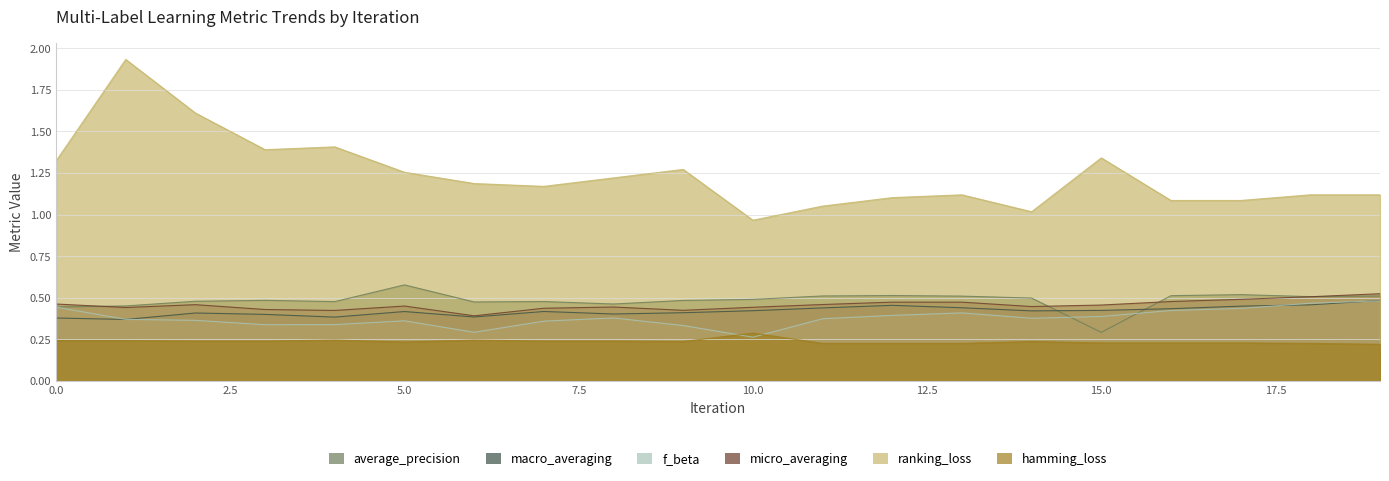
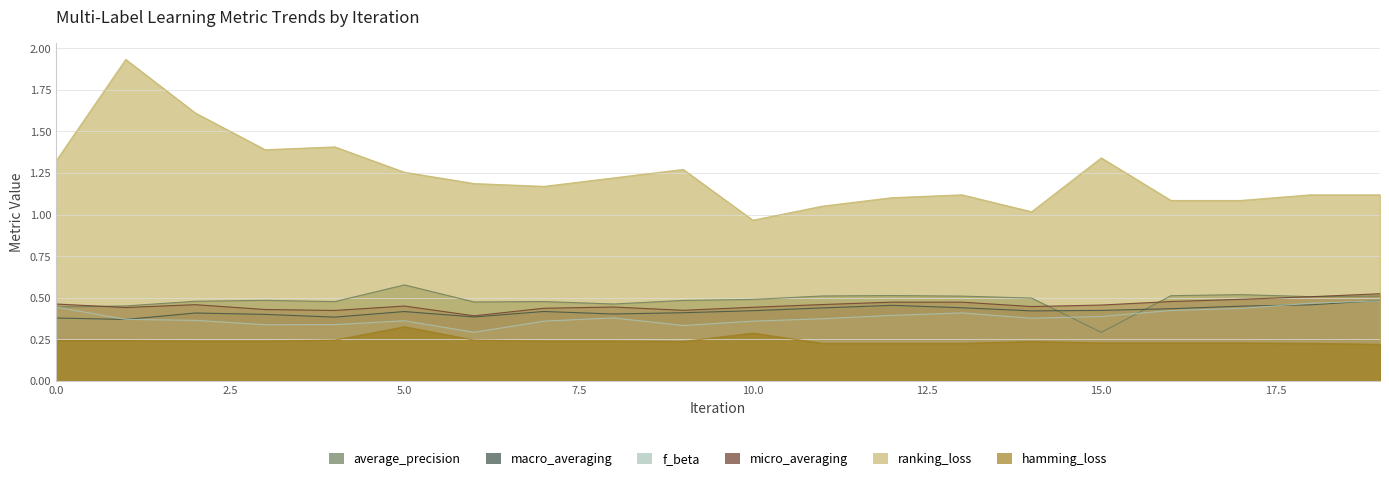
  {
    "average_precision": {
      "5.0": 0.58,
      "10.0": 0.49,
      "15.0": 0.29
    },
    "f_beta": {
      "5.0": 0.36,
-     "10.0": 0.26,
+     "10.0": 0.36,
      "15.0": 0.39
    },
    "ranking_loss": {
      "0.0": 1.32,
      "5.0": 1.25,
      "10.0": 0.97,
      "15.0": 1.34
    },
    "hamming_loss": {
      "0.0": 0.24,
-     "5.0": 0.23,
+     "5.0": 0.33,
      "10.0": 0.29,
      "15.0": 0.23
    }
  }
